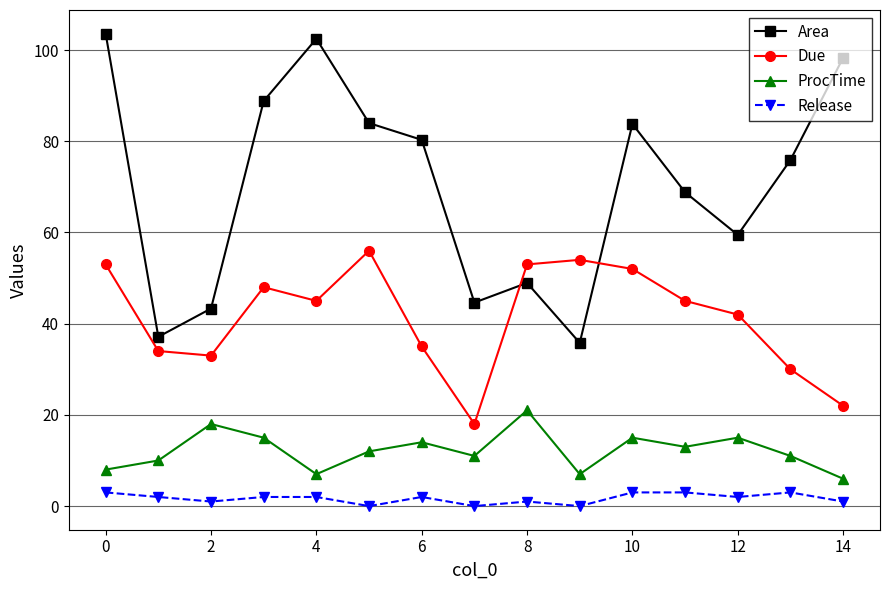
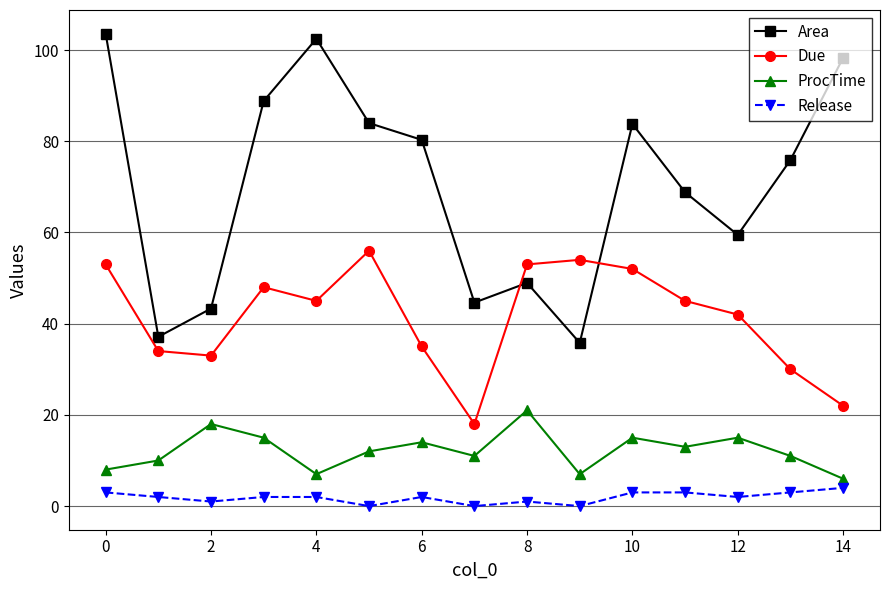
  {
    "Area": {
      "0": 104,
      "2": 43,
      "4": 102,
      "6": 80,
      "8": 49,
      "10": 84,
      "12": 59
    },
    "Due": {
      "0": 53,
      "2": 33,
      "4": 45,
      "6": 35,
      "8": 53,
      "10": 52,
      "12": 42,
      "14": 22
    },
    "ProcTime": {
      "0": 8,
      "2": 18,
      "4": 7,
      "6": 14,
      "8": 21,
      "10": 15,
      "12": 15,
      "14": 6
    },
    "Release": {
      "0": 3,
      "2": 1,
      "4": 2,
      "6": 2,
      "8": 1,
      "10": 3,
      "12": 2,
-     "14": 1
+     "14": 4
    }
  }
